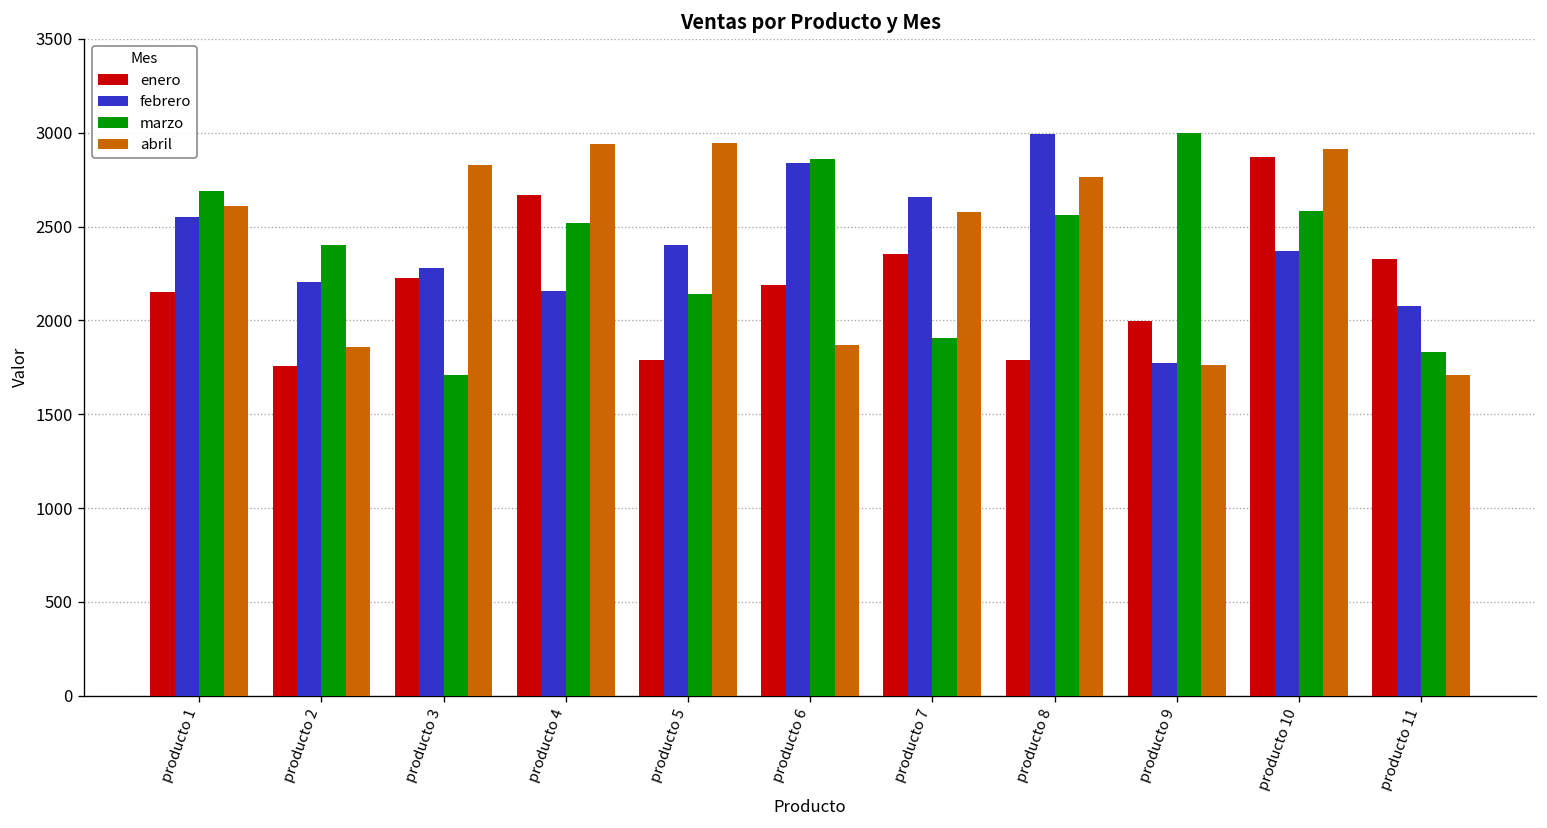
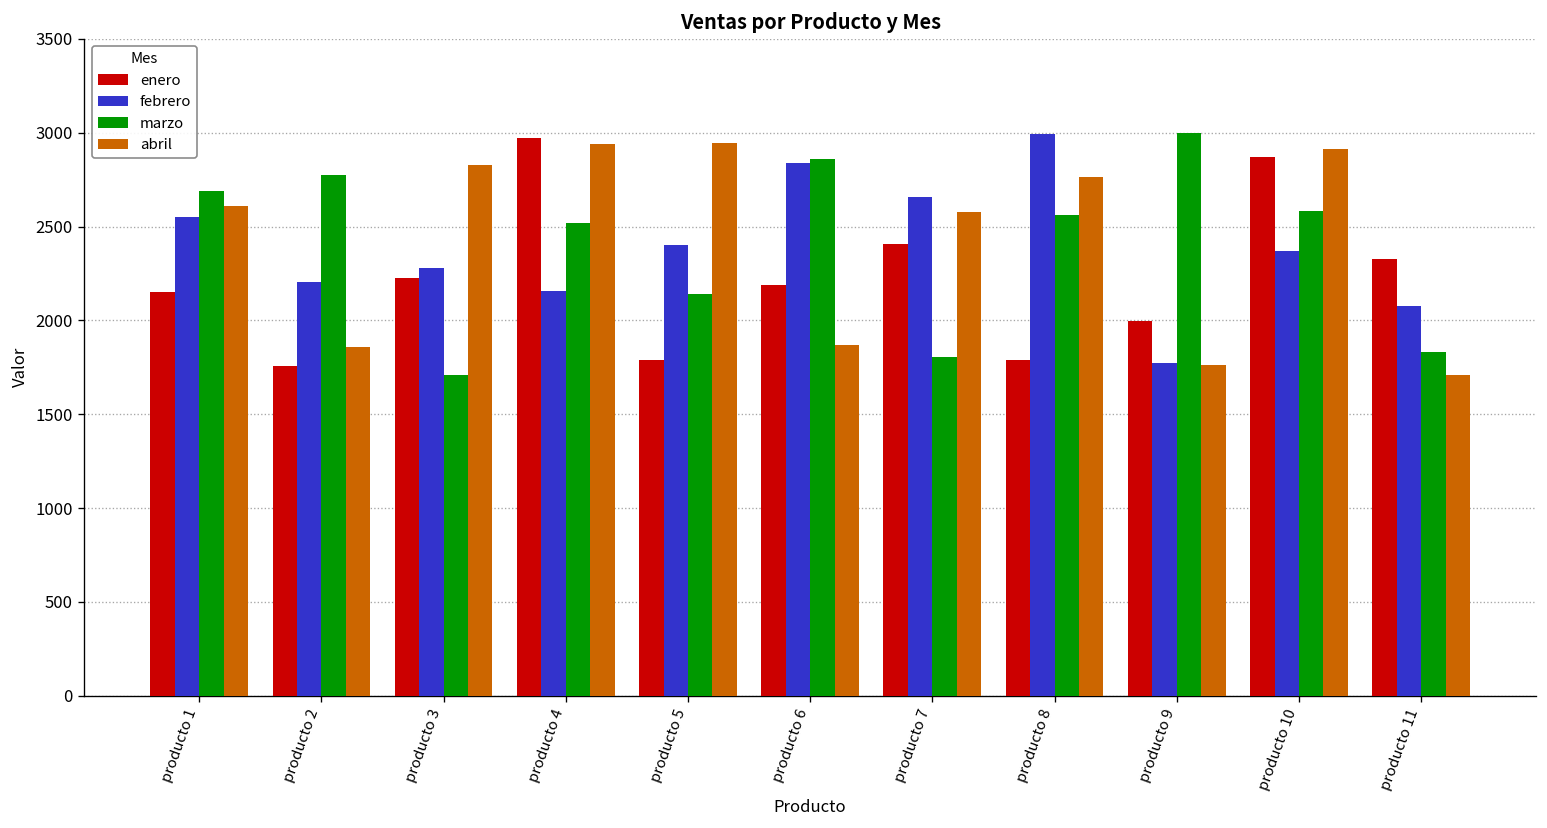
  {
    "enero": {
      "producto 1": 2150,
      "producto 2": 1760,
      "producto 3": 2230,
-     "producto 4": 2670,
+     "producto 4": 2970,
      "producto 5": 1790,
      "producto 6": 2190,
-     "producto 7": 2350,
+     "producto 7": 2410,
      "producto 8": 1790,
      "producto 9": 2000,
      "producto 10": 2870,
      "producto 11": 2330
    },
    "febrero": {
      "producto 1": 2550,
      "producto 2": 2210,
      "producto 3": 2280,
      "producto 4": 2160,
      "producto 5": 2400,
      "producto 6": 2840,
      "producto 7": 2660,
      "producto 8": 2990,
      "producto 9": 1770,
      "producto 10": 2370,
      "producto 11": 2080
    },
    "marzo": {
      "producto 1": 2690,
-     "producto 2": 2400,
+     "producto 2": 2780,
      "producto 3": 1710,
      "producto 4": 2520,
      "producto 5": 2140,
      "producto 6": 2860,
-     "producto 7": 1910,
+     "producto 7": 1800,
      "producto 8": 2560,
      "producto 9": 3000,
      "producto 10": 2580,
      "producto 11": 1830
    },
    "abril": {
      "producto 1": 2610,
      "producto 2": 1860,
      "producto 3": 2830,
      "producto 4": 2940,
      "producto 5": 2940,
      "producto 6": 1870,
      "producto 7": 2580,
      "producto 8": 2770,
      "producto 9": 1760,
      "producto 10": 2910,
      "producto 11": 1710
    }
  }
